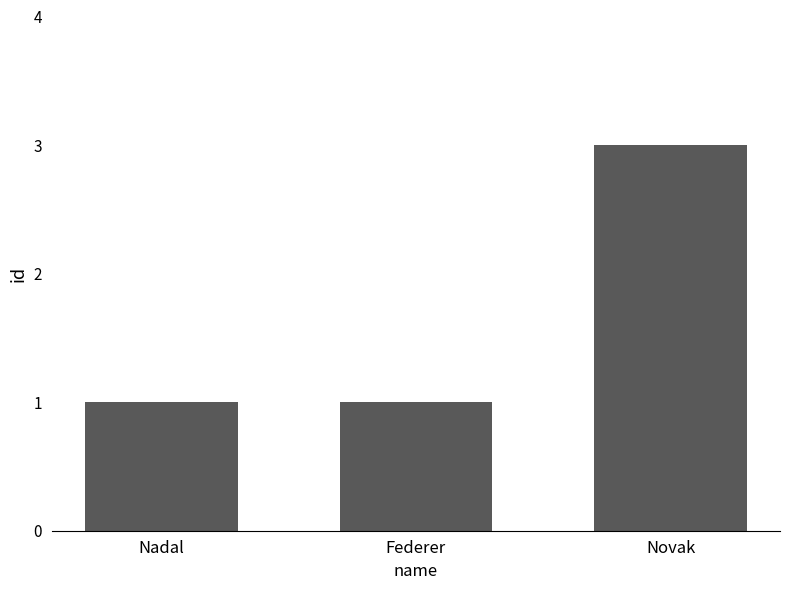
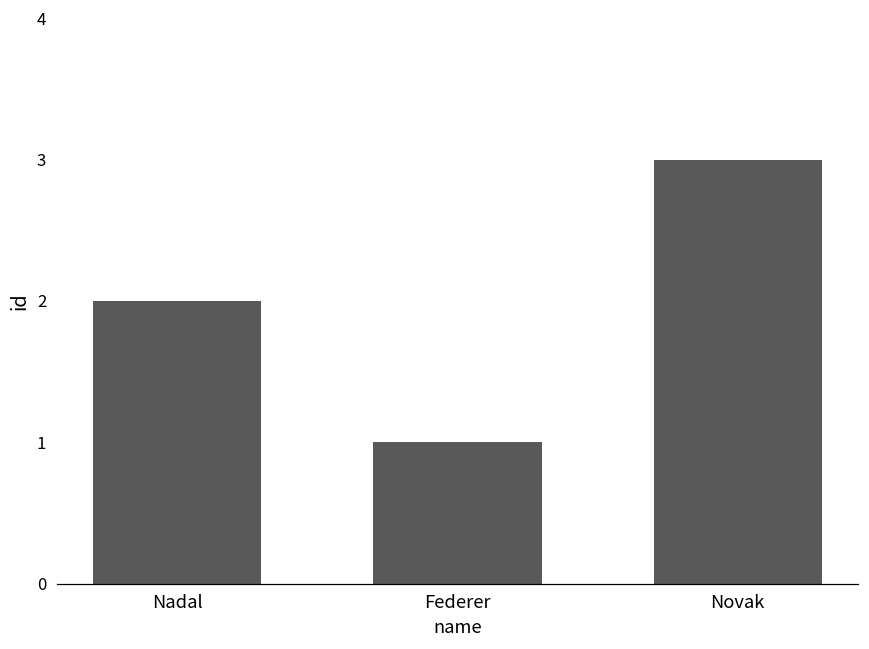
  {
-   "Nadal": 1,
+   "Nadal": 2,
    "Federer": 1,
    "Novak": 3
  }
